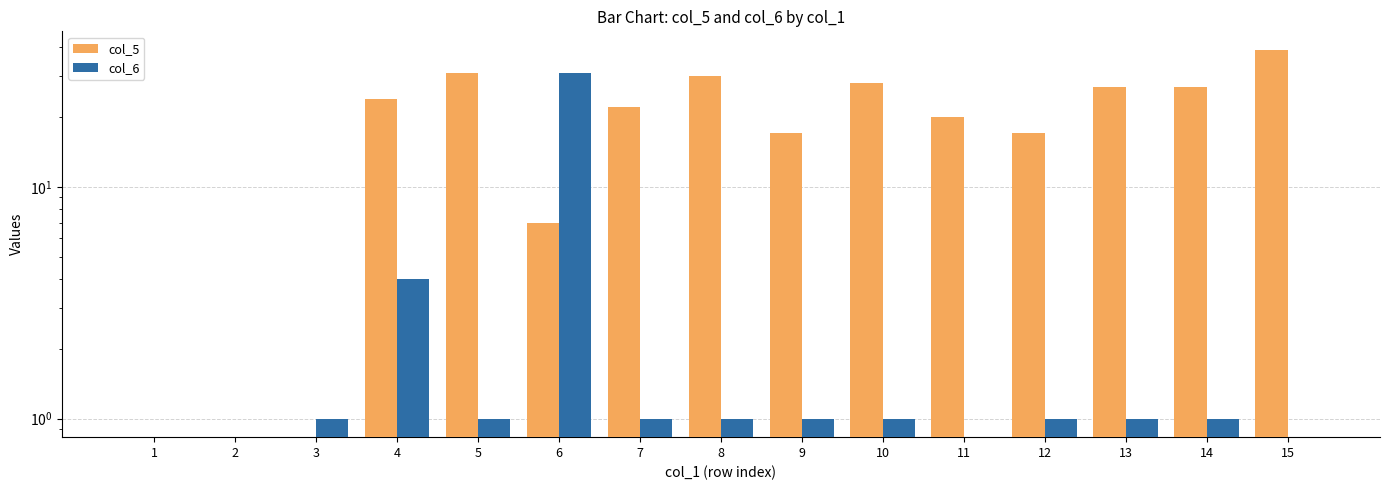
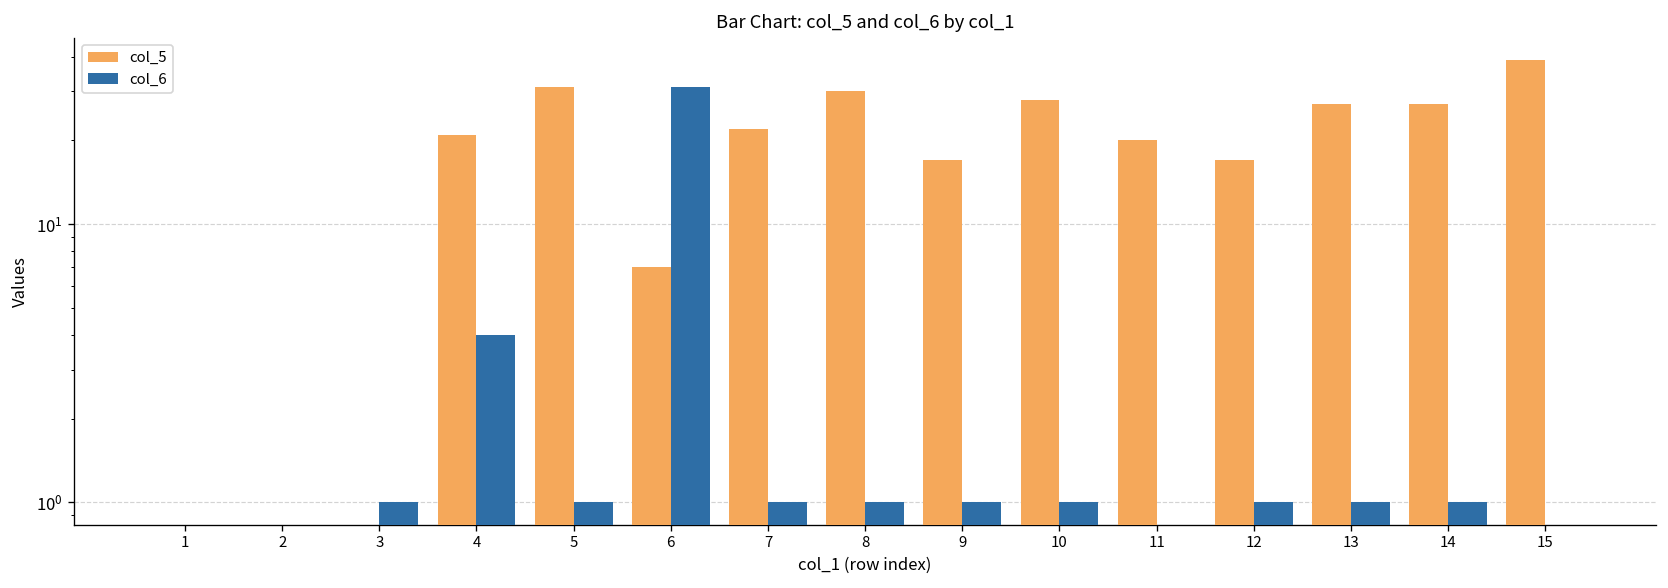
  {
    "col_5": {
-     "4": 24,
+     "4": 21,
      "5": 31,
      "6": 7,
      "7": 22,
      "8": 30,
      "9": 17,
      "10": 28,
      "11": 20,
      "12": 17,
      "13": 27,
      "14": 27,
      "15": 39
    },
    "col_6": {
      "3": 1,
      "4": 4,
      "5": 1,
      "6": 31,
      "7": 1,
      "8": 1,
      "9": 1,
      "10": 1,
      "12": 1,
      "13": 1,
      "14": 1
    }
  }
